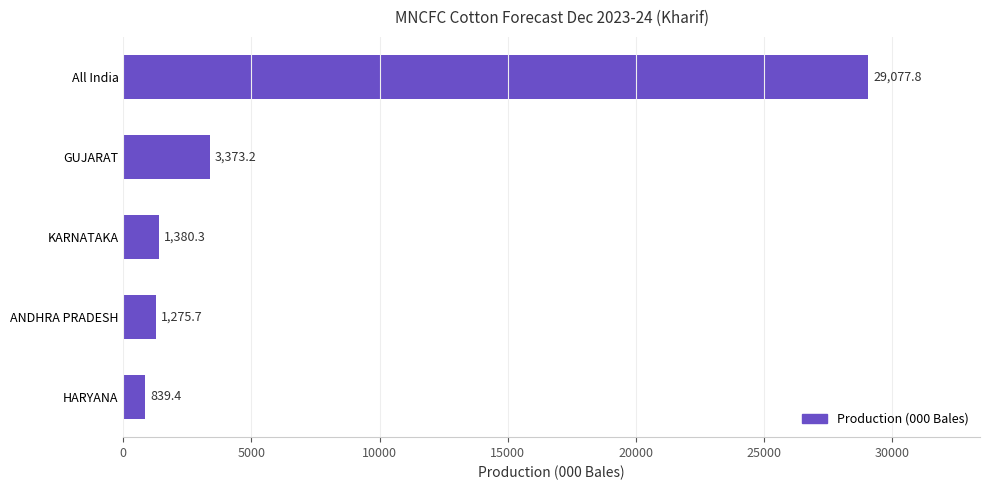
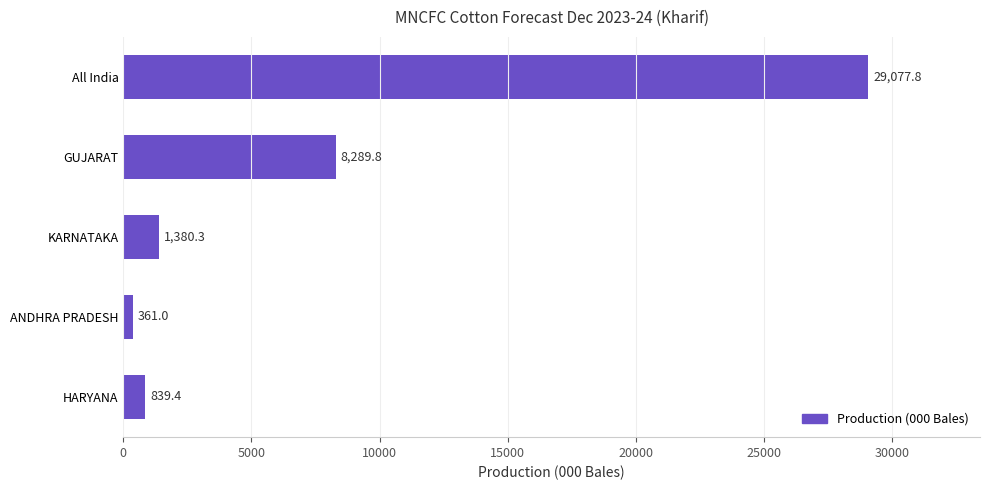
  {
    "All India": "29,077.8",
-   "GUJARAT": "3,373.2",
+   "GUJARAT": "8,289.8",
    "KARNATAKA": "1,380.3",
-   "ANDHRA PRADESH": "1,275.7",
+   "ANDHRA PRADESH": "361.0",
    "HARYANA": "839.4"
  }
